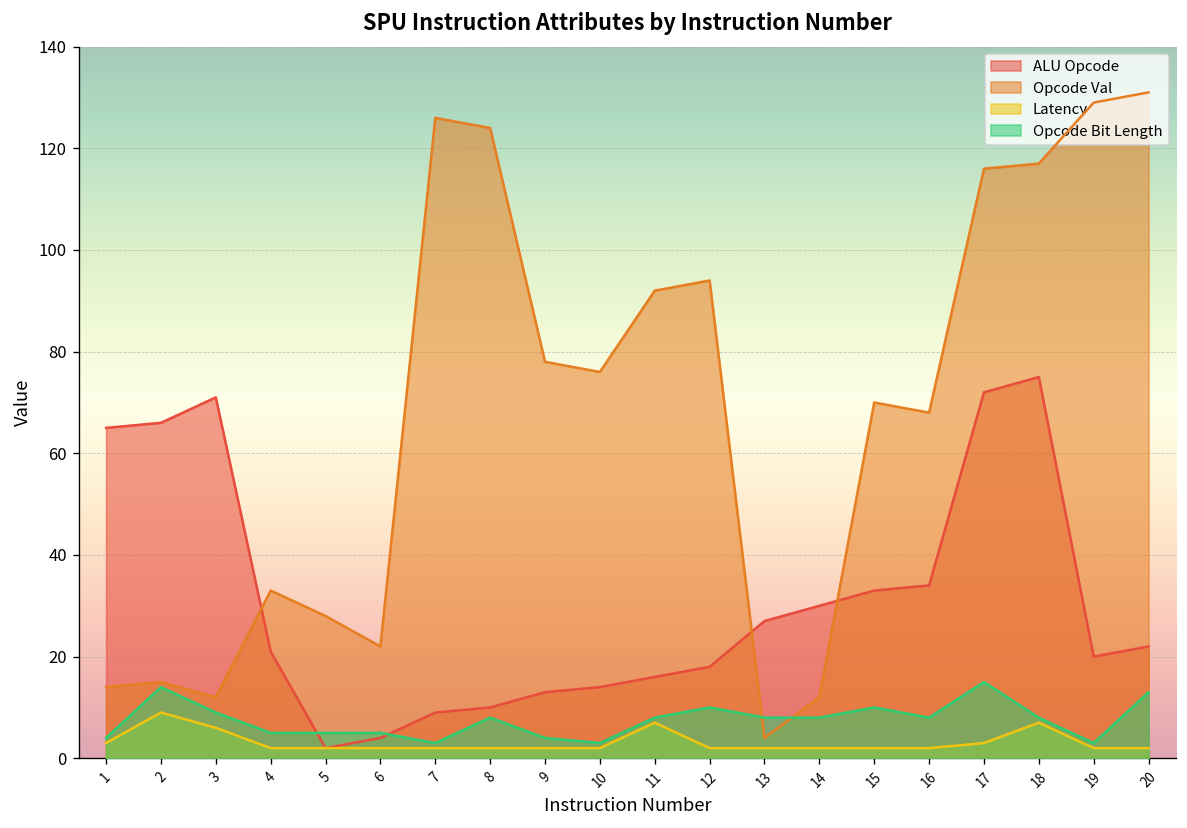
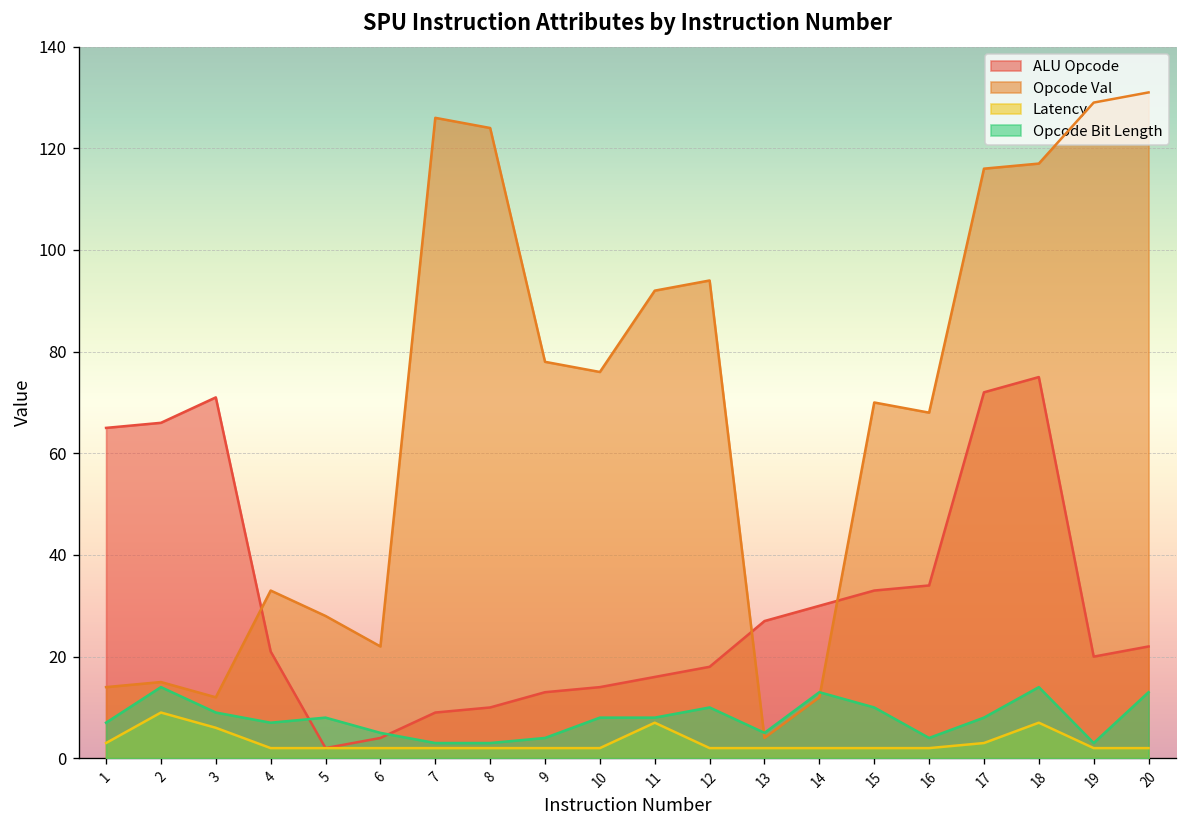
  {
    "Latency": {
      "1": 3,
      "2": 9,
      "3": 6,
      "4": 2,
      "6": 2,
      "7": 2,
      "8": 2,
      "9": 2,
      "10": 2,
      "11": 7,
      "12": 2,
      "13": 2,
      "14": 2,
      "15": 2,
      "16": 2,
      "17": 3,
      "18": 7,
      "19": 2,
      "20": 2
    },
    "Opcode Bit Length": {
-     "1": 4,
+     "1": 7,
      "2": 14,
      "3": 9,
-     "4": 5,
-     "5": 5,
+     "4": 7,
+     "5": 8,
      "6": 5,
      "7": 3,
-     "8": 8,
+     "8": 3,
      "9": 4,
-     "10": 3,
+     "10": 8,
      "11": 8,
      "12": 10,
-     "13": 8,
-     "14": 8,
+     "13": 5,
+     "14": 13,
      "15": 10,
-     "16": 8,
-     "17": 15,
-     "18": 8,
+     "16": 4,
+     "17": 8,
+     "18": 14,
      "19": 3,
      "20": 13
    }
  }
